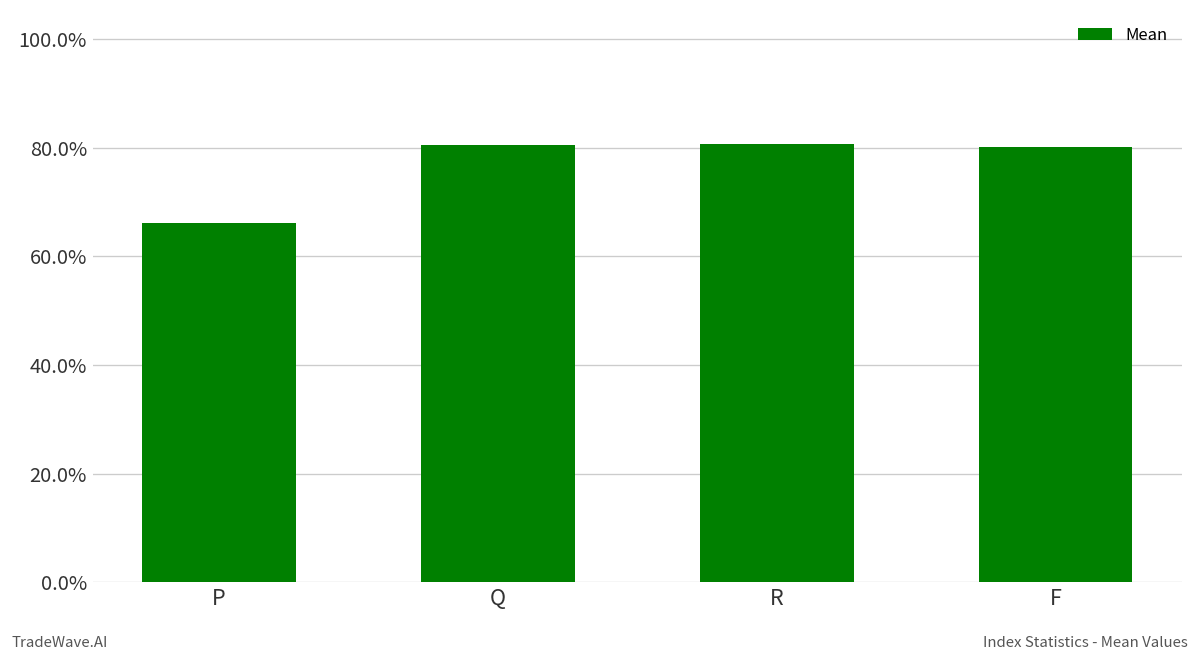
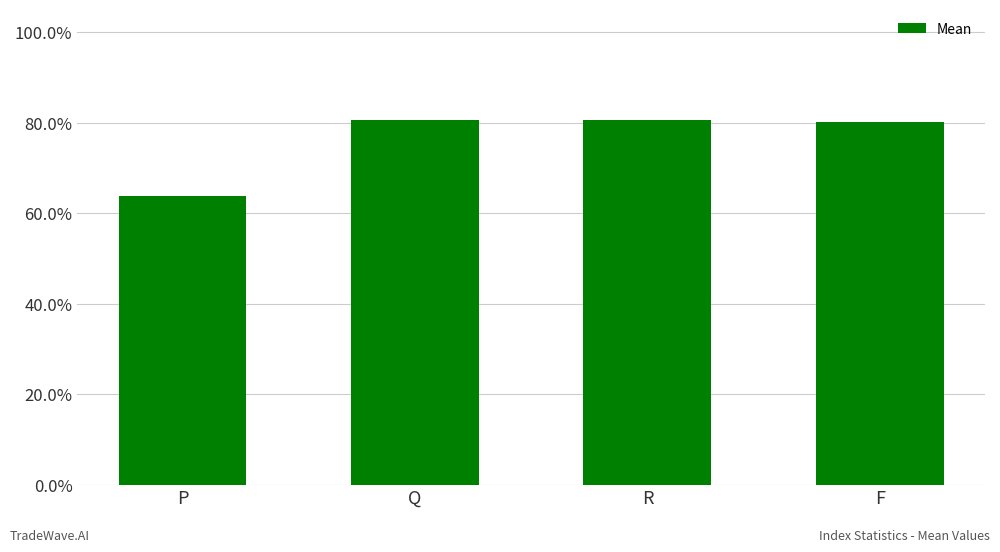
  {
-   "P": "66%",
+   "P": "64%",
    "Q": "81%",
    "R": "81%",
    "F": "80%"
  }
